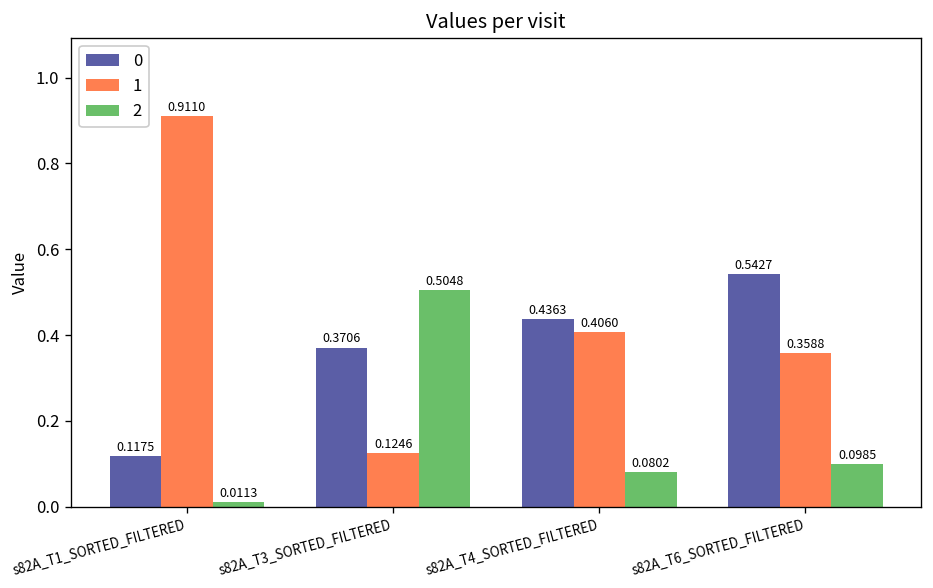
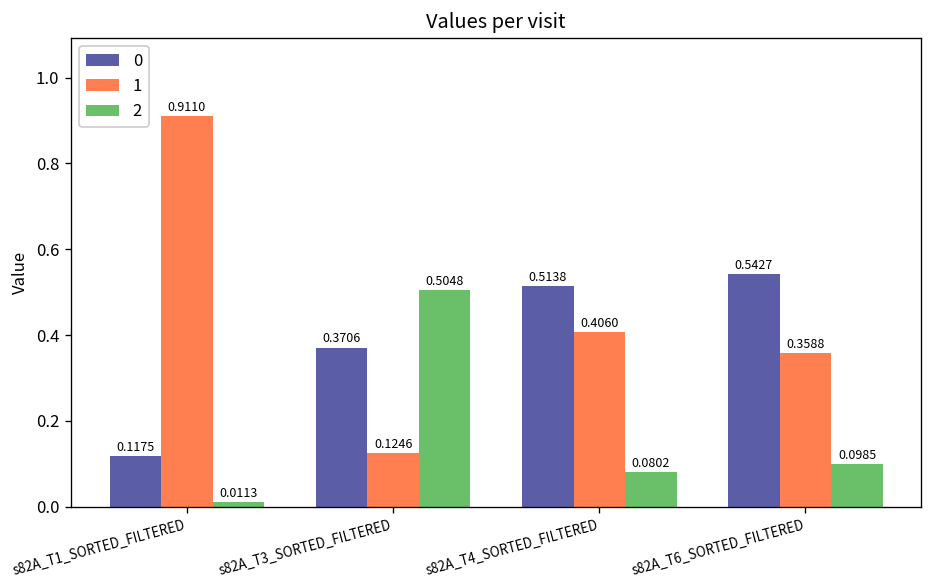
  {
    "0": {
      "s82A_T1_SORTED_FILTERED": 0.1175,
      "s82A_T3_SORTED_FILTERED": 0.3706,
-     "s82A_T4_SORTED_FILTERED": 0.4363,
+     "s82A_T4_SORTED_FILTERED": 0.5138,
      "s82A_T6_SORTED_FILTERED": 0.5427
    },
    "1": {
      "s82A_T1_SORTED_FILTERED": 0.9110,
      "s82A_T3_SORTED_FILTERED": 0.1246,
      "s82A_T4_SORTED_FILTERED": 0.4060,
      "s82A_T6_SORTED_FILTERED": 0.3588
    },
    "2": {
      "s82A_T1_SORTED_FILTERED": 0.0113,
      "s82A_T3_SORTED_FILTERED": 0.5048,
      "s82A_T4_SORTED_FILTERED": 0.0802,
      "s82A_T6_SORTED_FILTERED": 0.0985
    }
  }
